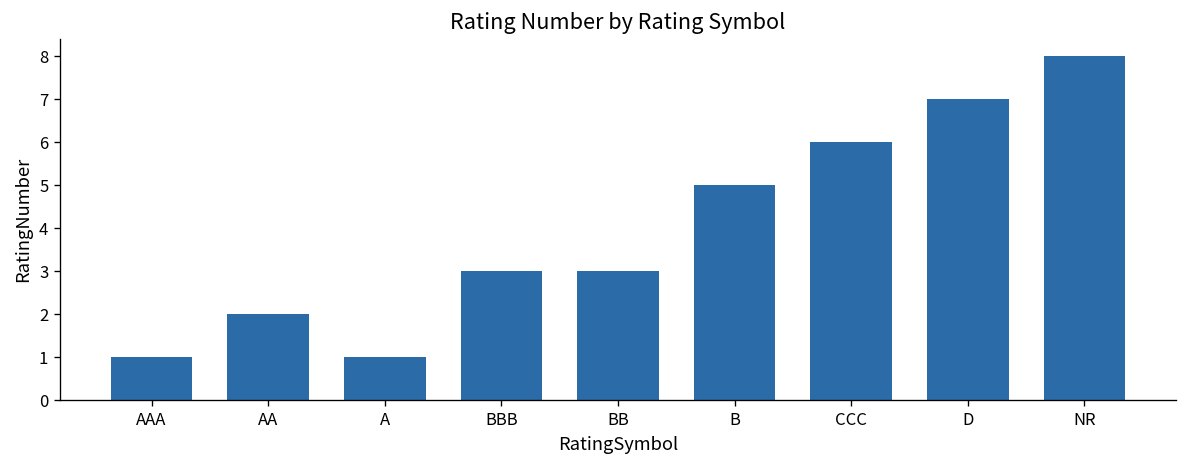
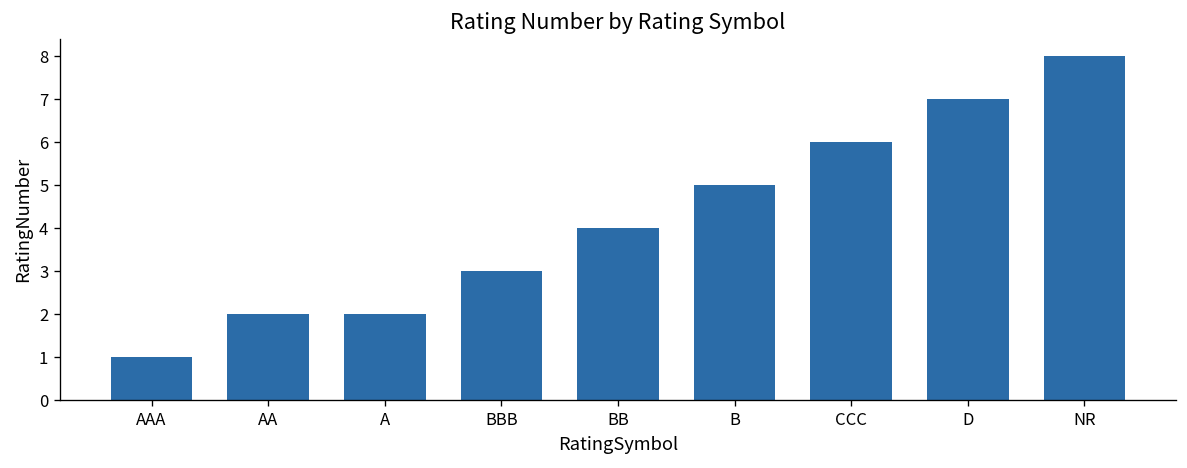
  {
    "AAA": 1,
    "AA": 2,
-   "A": 1,
+   "A": 2,
    "BBB": 3,
-   "BB": 3,
+   "BB": 4,
    "B": 5,
    "CCC": 6,
    "D": 7,
    "NR": 8
  }
